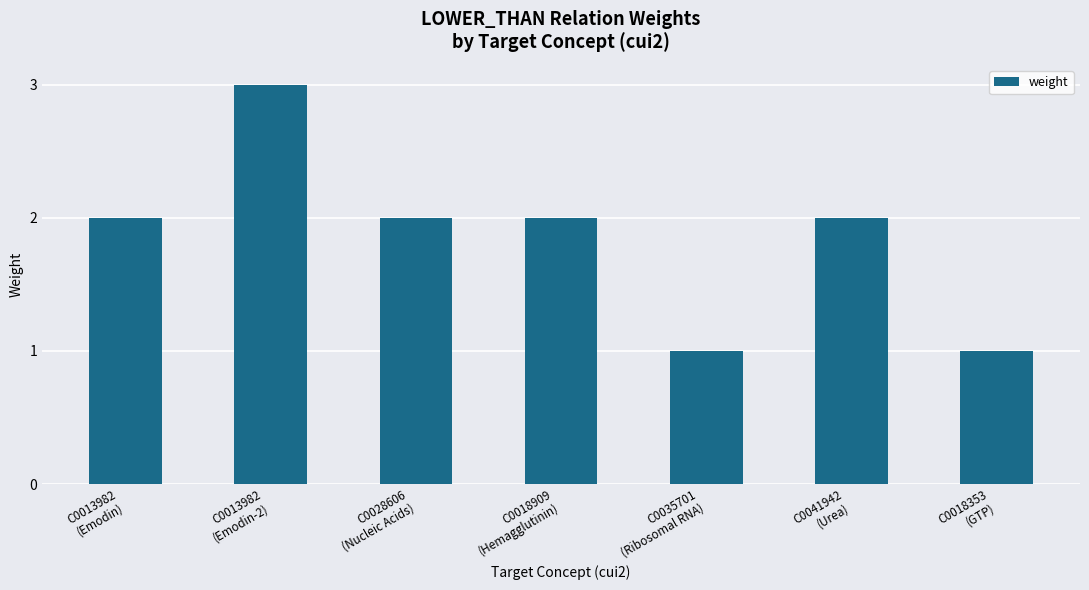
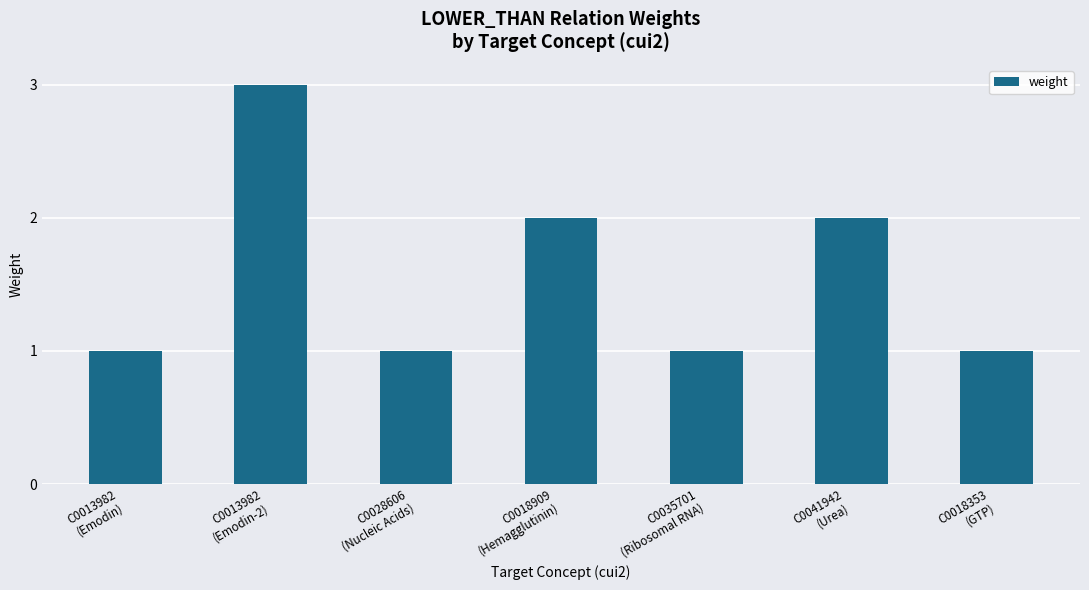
  {
-   "C0013982 (Emodin)": 2,
+   "C0013982 (Emodin)": 1,
    "C0013982 (Emodin-2)": 3,
-   "C0028606 (Nucleic Acids)": 2,
+   "C0028606 (Nucleic Acids)": 1,
    "C0018909 (Hemagglutinin)": 2,
    "C0035701 (Ribosomal RNA)": 1,
    "C0041942 (Urea)": 2,
    "C0018353 (GTP)": 1
  }
